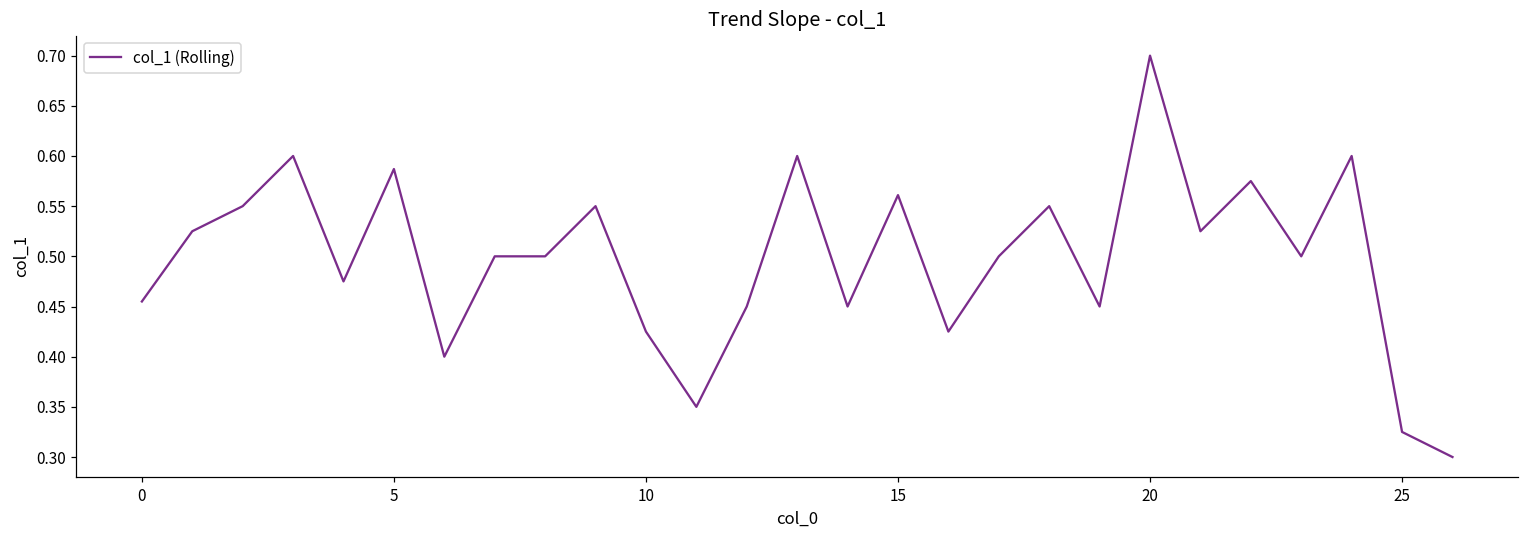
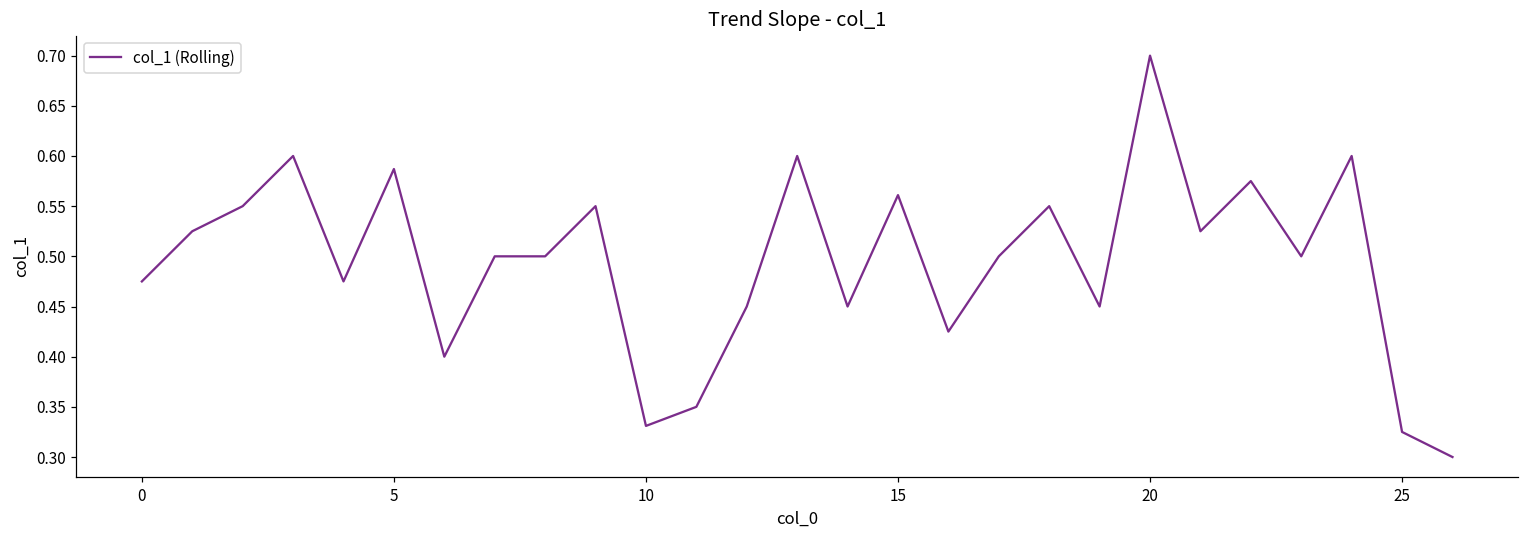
  {
-   "0": 0.46,
+   "0": 0.48,
    "5": 0.59,
-   "10": 0.43,
+   "10": 0.33,
    "15": 0.56,
    "20": 0.70,
    "25": 0.33
  }
